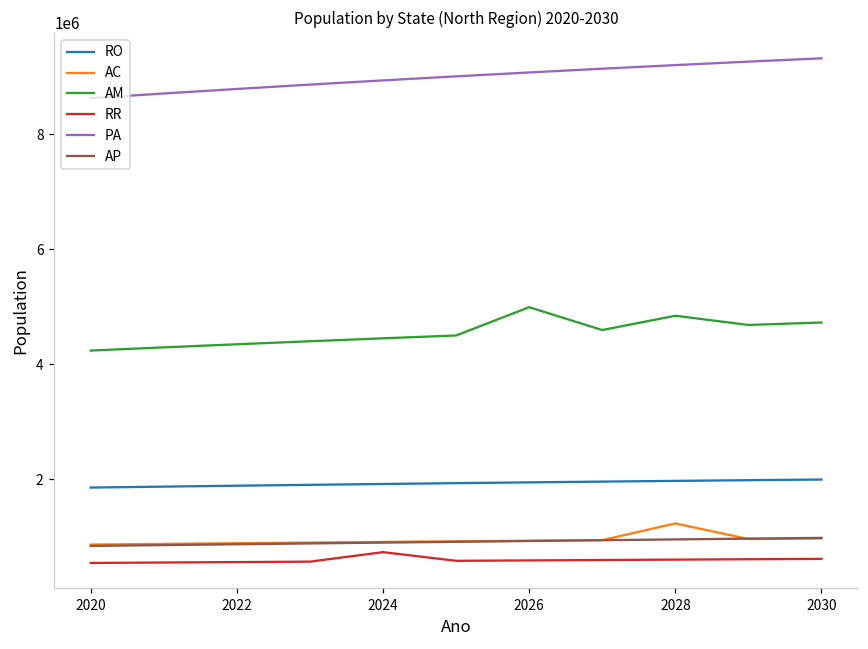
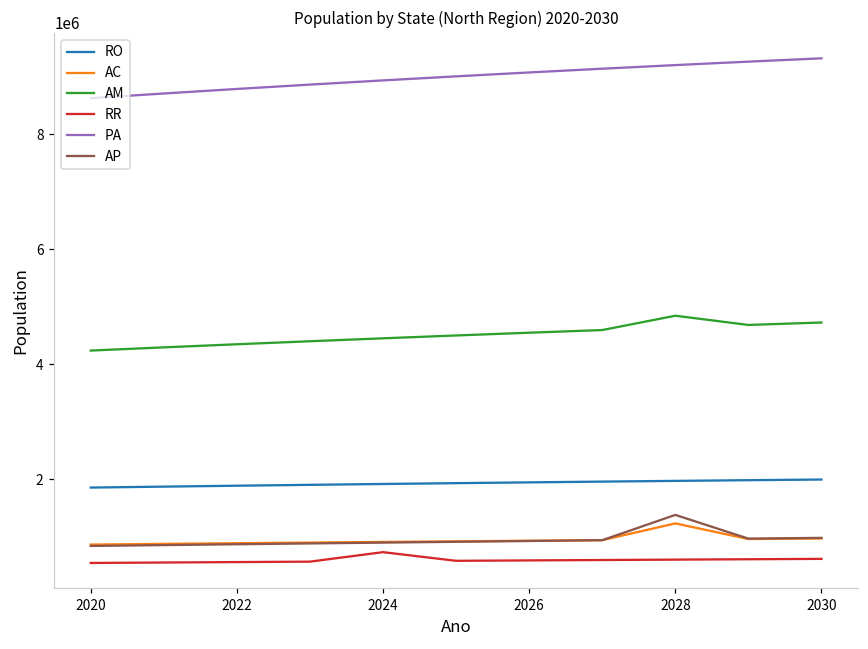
  {
    "RO": {
      "2020": 1900000,
      "2022": 1900000,
      "2024": 1900000,
      "2026": 1900000,
      "2028": 2000000,
      "2030": 2000000
    },
    "AC": {
      "2028": 1200000
    },
    "AM": {
      "2020": 4200000,
      "2022": 4300000,
      "2024": 4500000,
-     "2026": 5000000,
+     "2026": 4600000,
      "2028": 4800000,
      "2030": 4700000
    },
    "RR": {
      "2020": 500000,
      "2022": 600000,
      "2024": 700000,
      "2026": 600000,
      "2028": 600000,
      "2030": 600000
    },
    "PA": {
      "2022": 8800000,
      "2024": 8900000,
      "2026": 9100000,
      "2028": 9200000,
      "2030": 9300000
    },
    "AP": {
-     "2028": 1000000
+     "2028": 1400000
    }
  }
